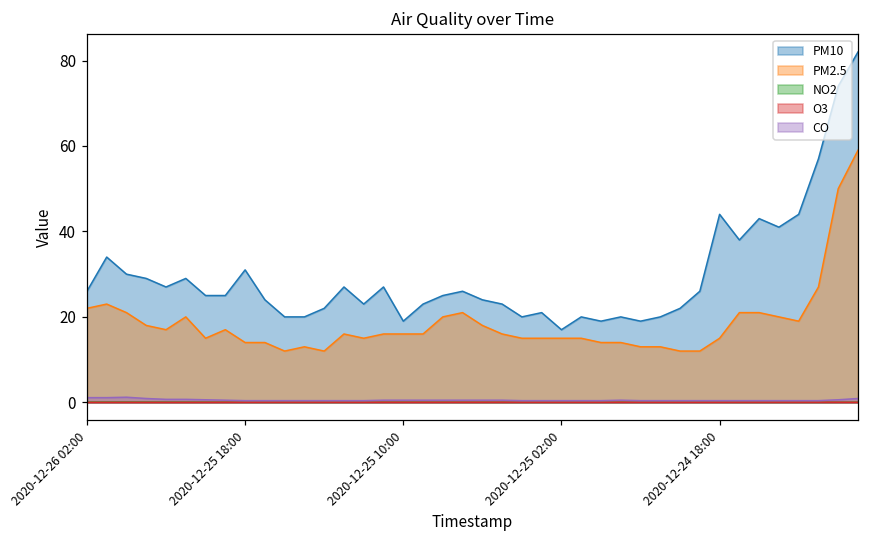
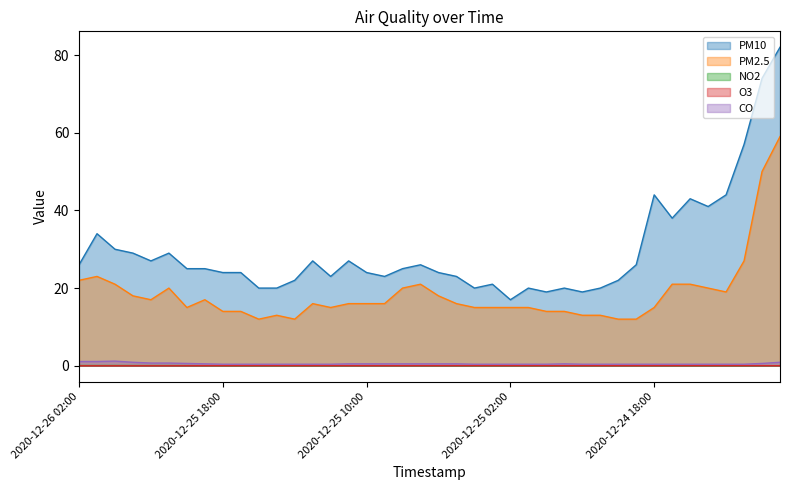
  {
    "PM10": {
      "2020-12-26 02:00": 26,
-     "2020-12-25 18:00": 31,
-     "2020-12-25 10:00": 19,
+     "2020-12-25 18:00": 24,
+     "2020-12-25 10:00": 24,
      "2020-12-25 02:00": 17,
      "2020-12-24 18:00": 44
    },
    "CO": {
      "2020-12-26 02:00": 1
    }
  }
